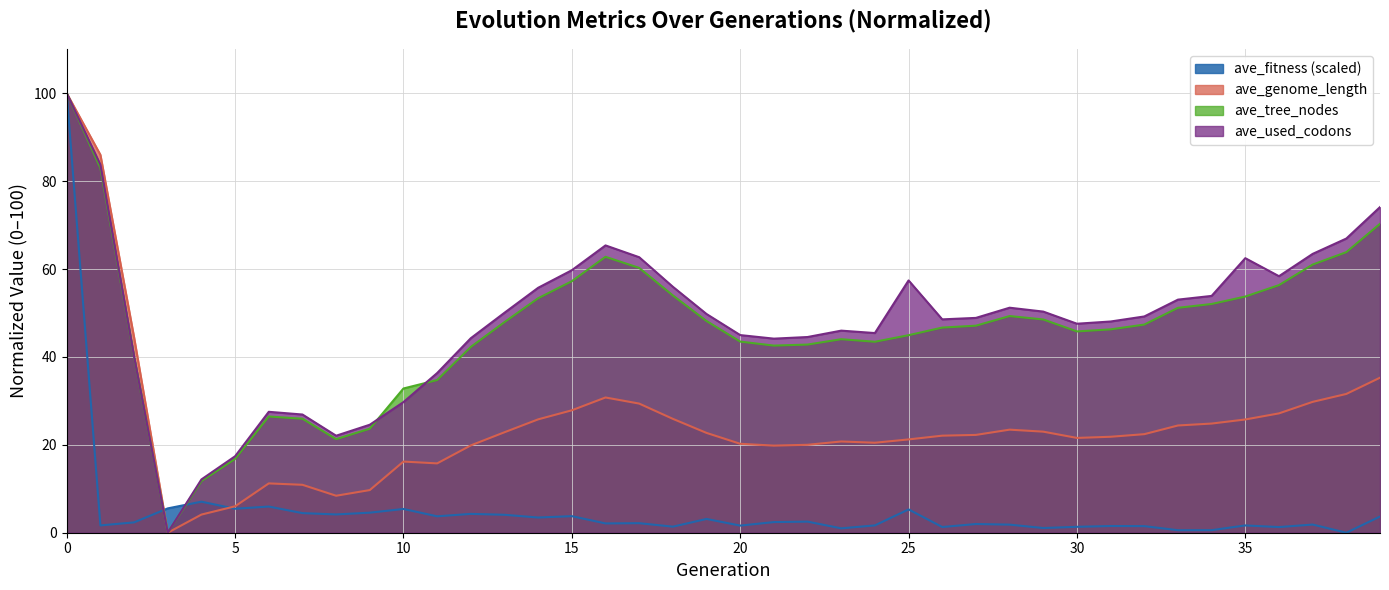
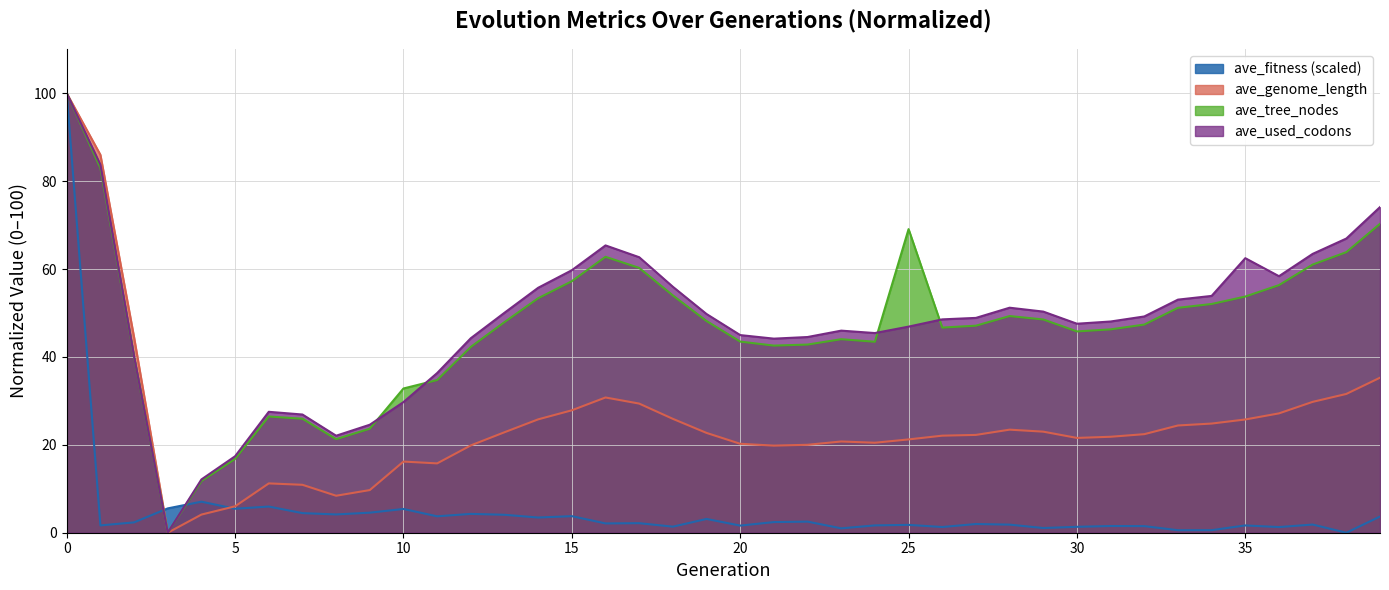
  {
    "ave_fitness (scaled)": {
      "10": 5,
      "15": 4,
      "20": 2,
-     "25": 5,
+     "25": 2,
      "30": 1,
      "35": 2
    },
    "ave_genome_length": {
      "10": 16,
      "15": 28,
      "20": 20,
      "25": 21,
      "30": 22,
      "35": 26
    },
    "ave_tree_nodes": {
      "5": 17,
      "10": 33,
      "15": 57,
      "20": 43,
-     "25": 45,
+     "25": 69,
      "30": 46,
      "35": 54
    },
    "ave_used_codons": {
      "5": 17,
      "10": 30,
      "15": 60,
      "20": 45,
-     "25": 57,
+     "25": 47,
      "30": 48,
      "35": 62
    }
  }
